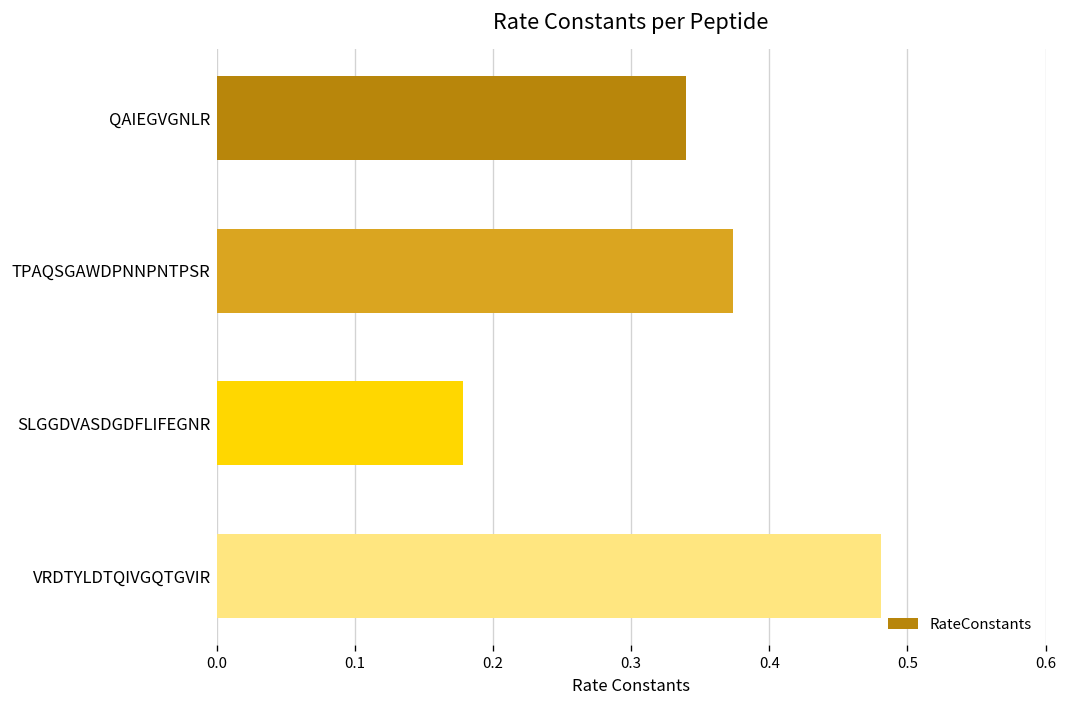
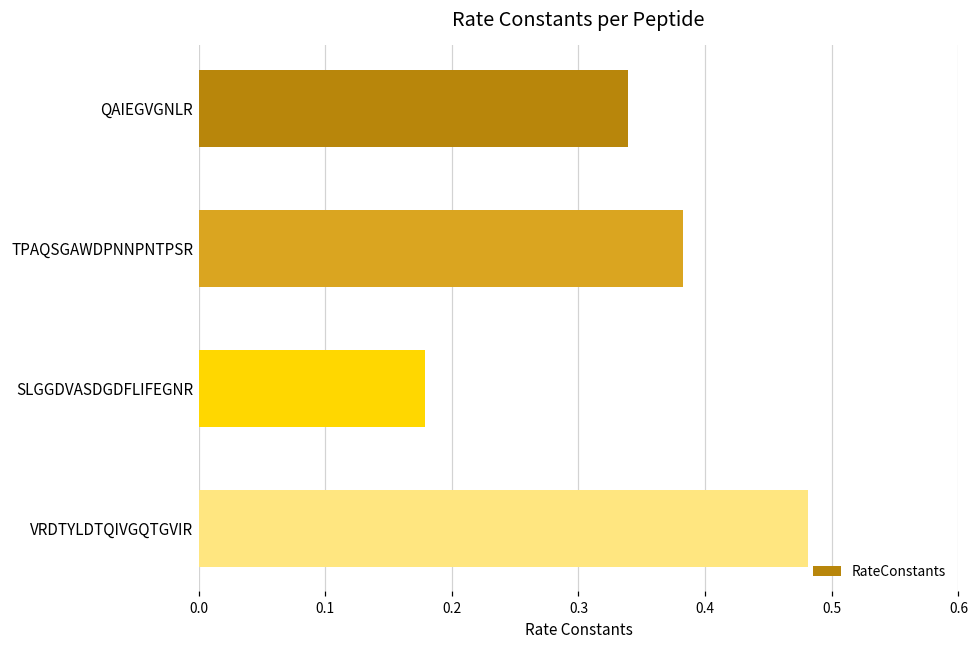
  {
    "QAIEGVGNLR": 0.339,
-   "TPAQSGAWDPNNPNTPSR": 0.374,
+   "TPAQSGAWDPNNPNTPSR": 0.383,
    "SLGGDVASDGDFLIFEGNR": 0.179,
    "VRDTYLDTQIVGQTGVIR": 0.481
  }
